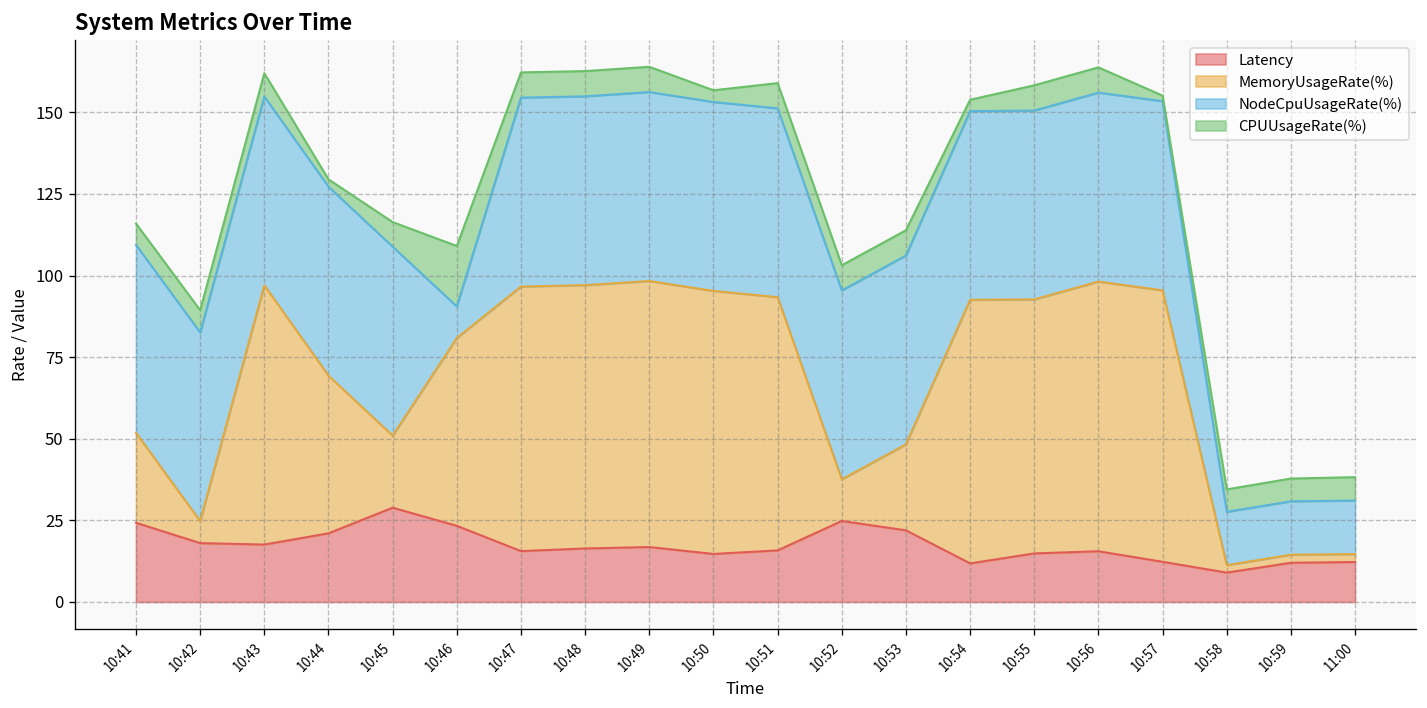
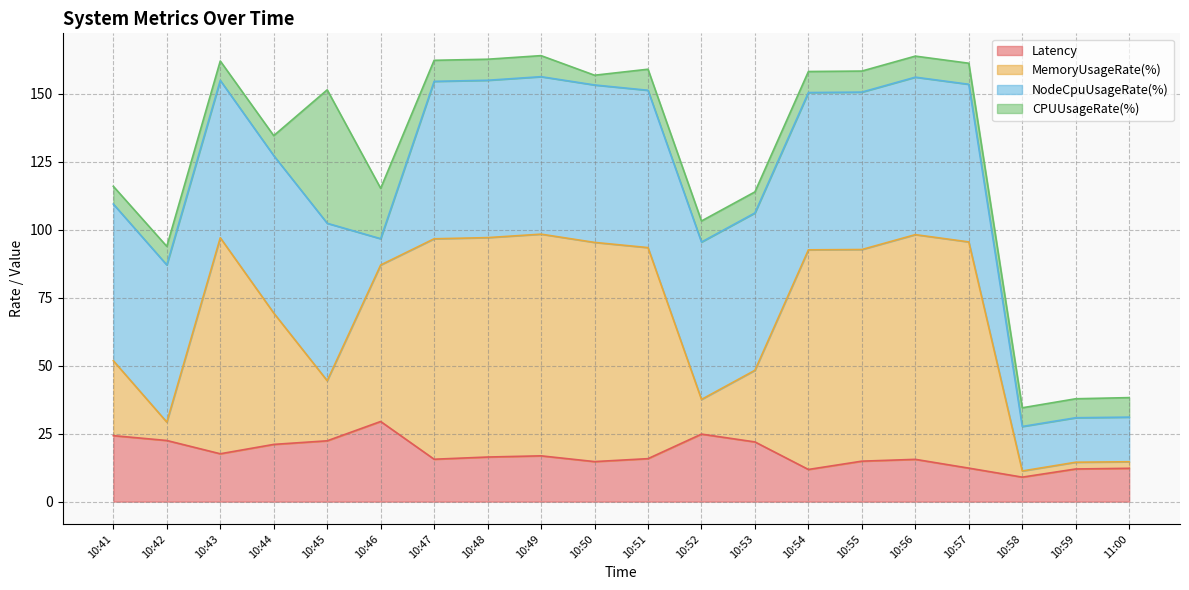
  {
    "Latency": {
      "10:41": 24,
-     "10:42": 18,
+     "10:42": 22,
      "10:43": 18,
      "10:44": 21,
-     "10:45": 29,
-     "10:46": 23,
+     "10:45": 22,
+     "10:46": 29,
      "10:47": 16,
      "10:48": 16,
      "10:49": 17,
      "10:50": 15,
      "10:51": 16,
      "10:52": 25,
      "10:53": 22,
      "10:54": 12,
      "10:55": 15,
      "10:56": 16,
      "10:57": 12,
      "10:58": 9,
      "10:59": 12,
      "11:00": 12
    },
    "MemoryUsageRate(%)": {
      "10:41": 28,
      "10:42": 7,
      "10:43": 79,
      "10:44": 48,
      "10:45": 22,
      "10:46": 58,
      "10:47": 81,
      "10:48": 81,
      "10:49": 82,
      "10:50": 81,
      "10:51": 78,
      "10:52": 13,
      "10:53": 26,
      "10:54": 81,
      "10:55": 78,
      "10:56": 83,
      "10:57": 83,
      "10:58": 2,
      "10:59": 2,
      "11:00": 2
    },
    "NodeCpuUsageRate(%)": {
      "10:41": 58,
      "10:42": 58,
      "10:43": 58,
      "10:44": 58,
      "10:45": 58,
      "10:46": 10,
      "10:47": 58,
      "10:48": 58,
      "10:49": 58,
      "10:50": 58,
      "10:51": 58,
      "10:52": 58,
      "10:53": 58,
      "10:54": 58,
      "10:55": 58,
      "10:56": 58,
      "10:57": 58,
      "10:58": 16,
      "10:59": 16,
      "11:00": 16
    },
    "CPUUsageRate(%)": {
      "10:41": 7,
      "10:42": 7,
      "10:43": 7,
-     "10:44": 2,
-     "10:45": 8,
+     "10:44": 7,
+     "10:45": 49,
      "10:46": 19,
      "10:47": 8,
      "10:48": 8,
      "10:49": 8,
      "10:50": 4,
      "10:51": 8,
      "10:52": 8,
      "10:53": 8,
-     "10:54": 3,
+     "10:54": 8,
      "10:55": 8,
      "10:56": 8,
-     "10:57": 2,
+     "10:57": 8,
      "10:58": 7,
      "10:59": 7,
      "11:00": 7
    }
  }
